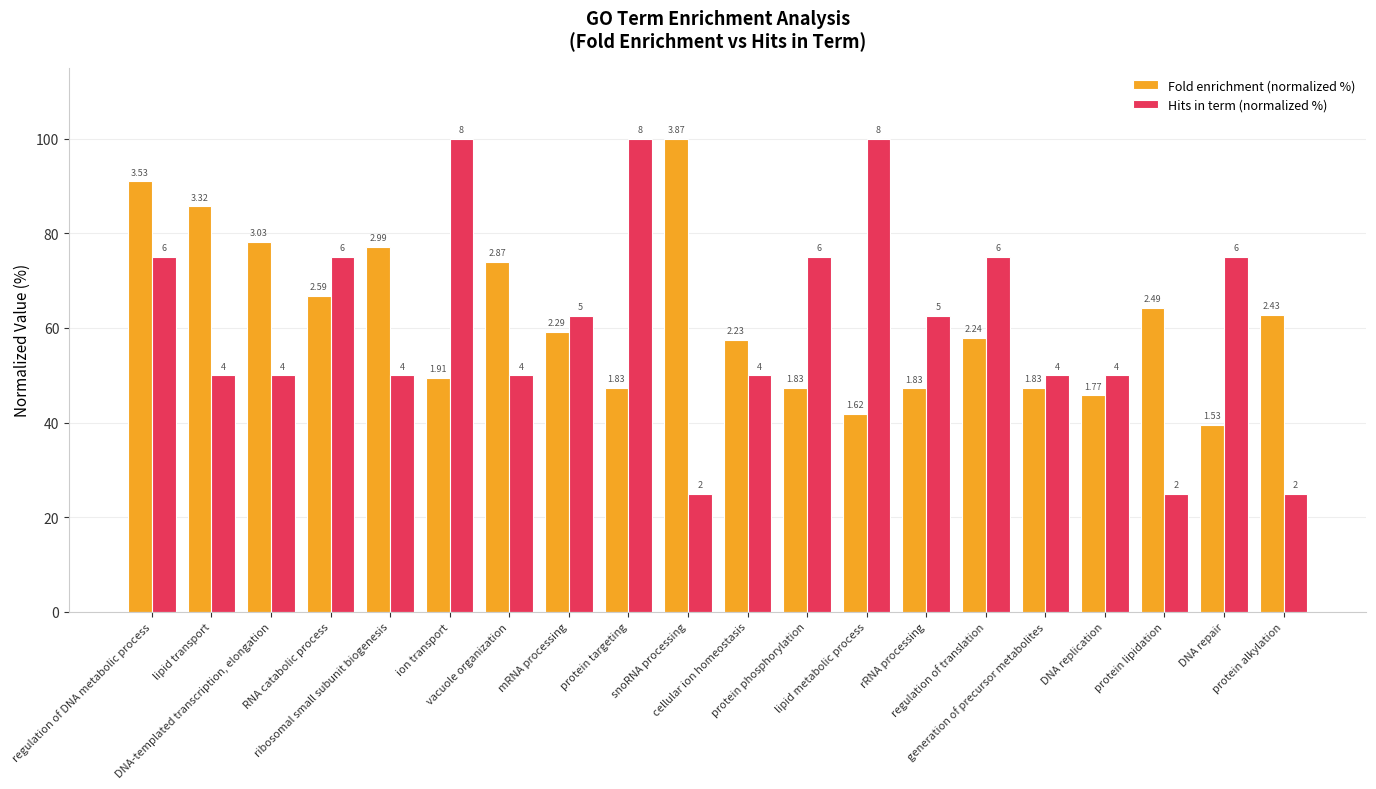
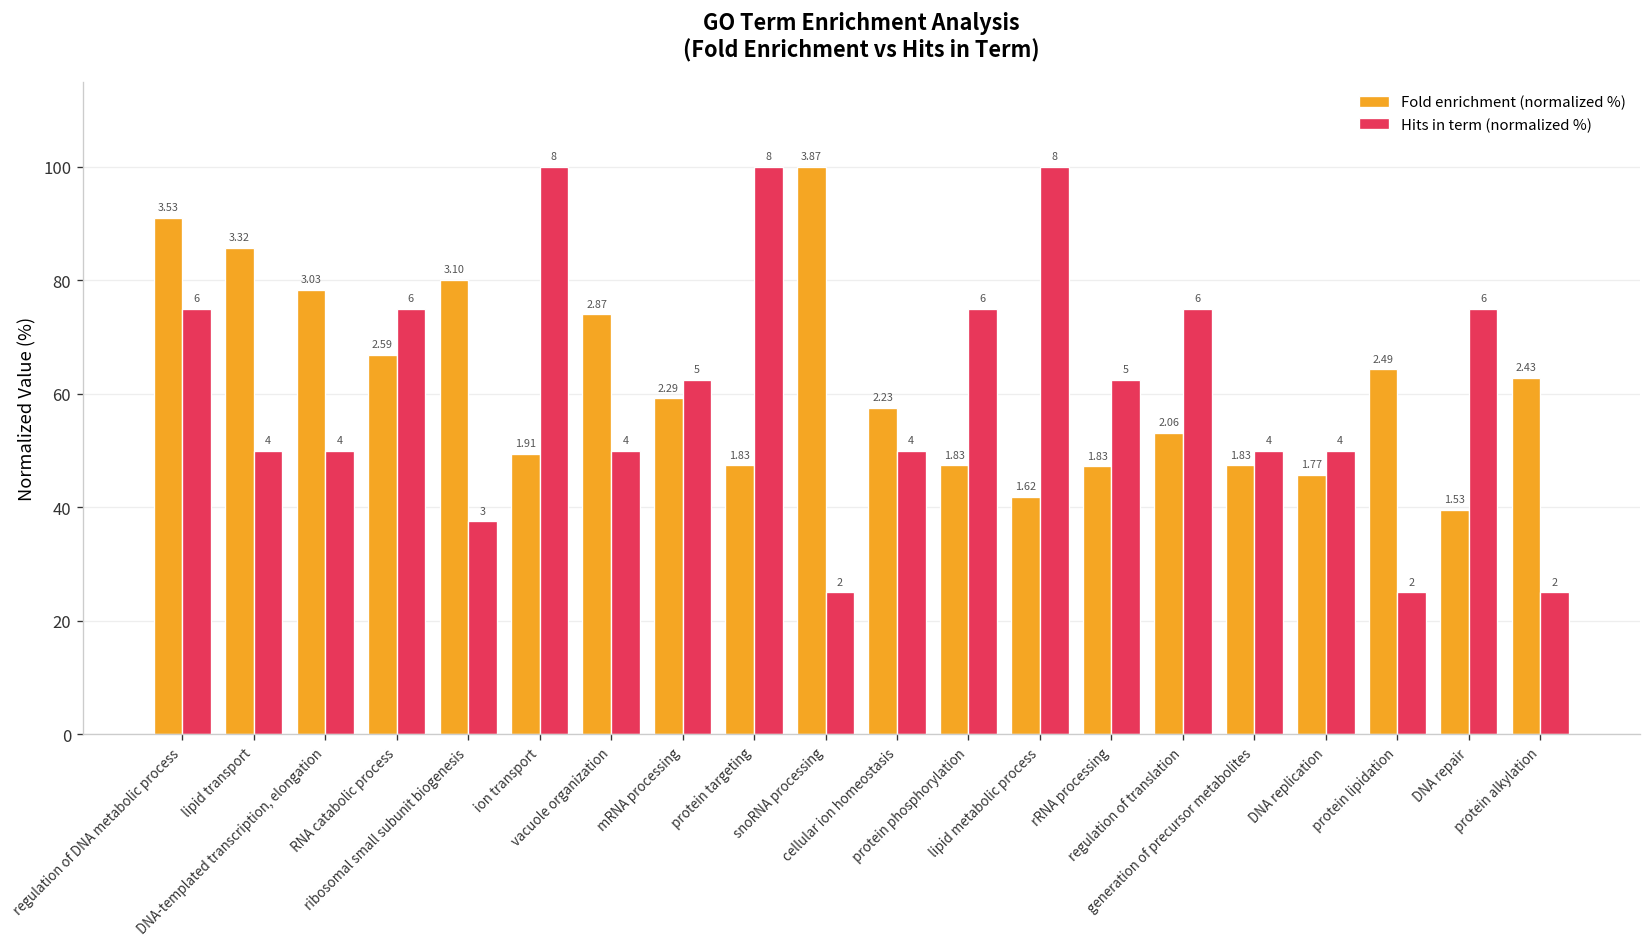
  {
    "Fold enrichment (normalized %)": {
-     "ribosomal small subunit biogenesis": 2.99,
-     "regulation of translation": 2.24
+     "ribosomal small subunit biogenesis": 3.10,
+     "regulation of translation": 2.06
    },
    "Hits in term (normalized %)": {
-     "ribosomal small subunit biogenesis": 4
+     "ribosomal small subunit biogenesis": 3
    }
  }
